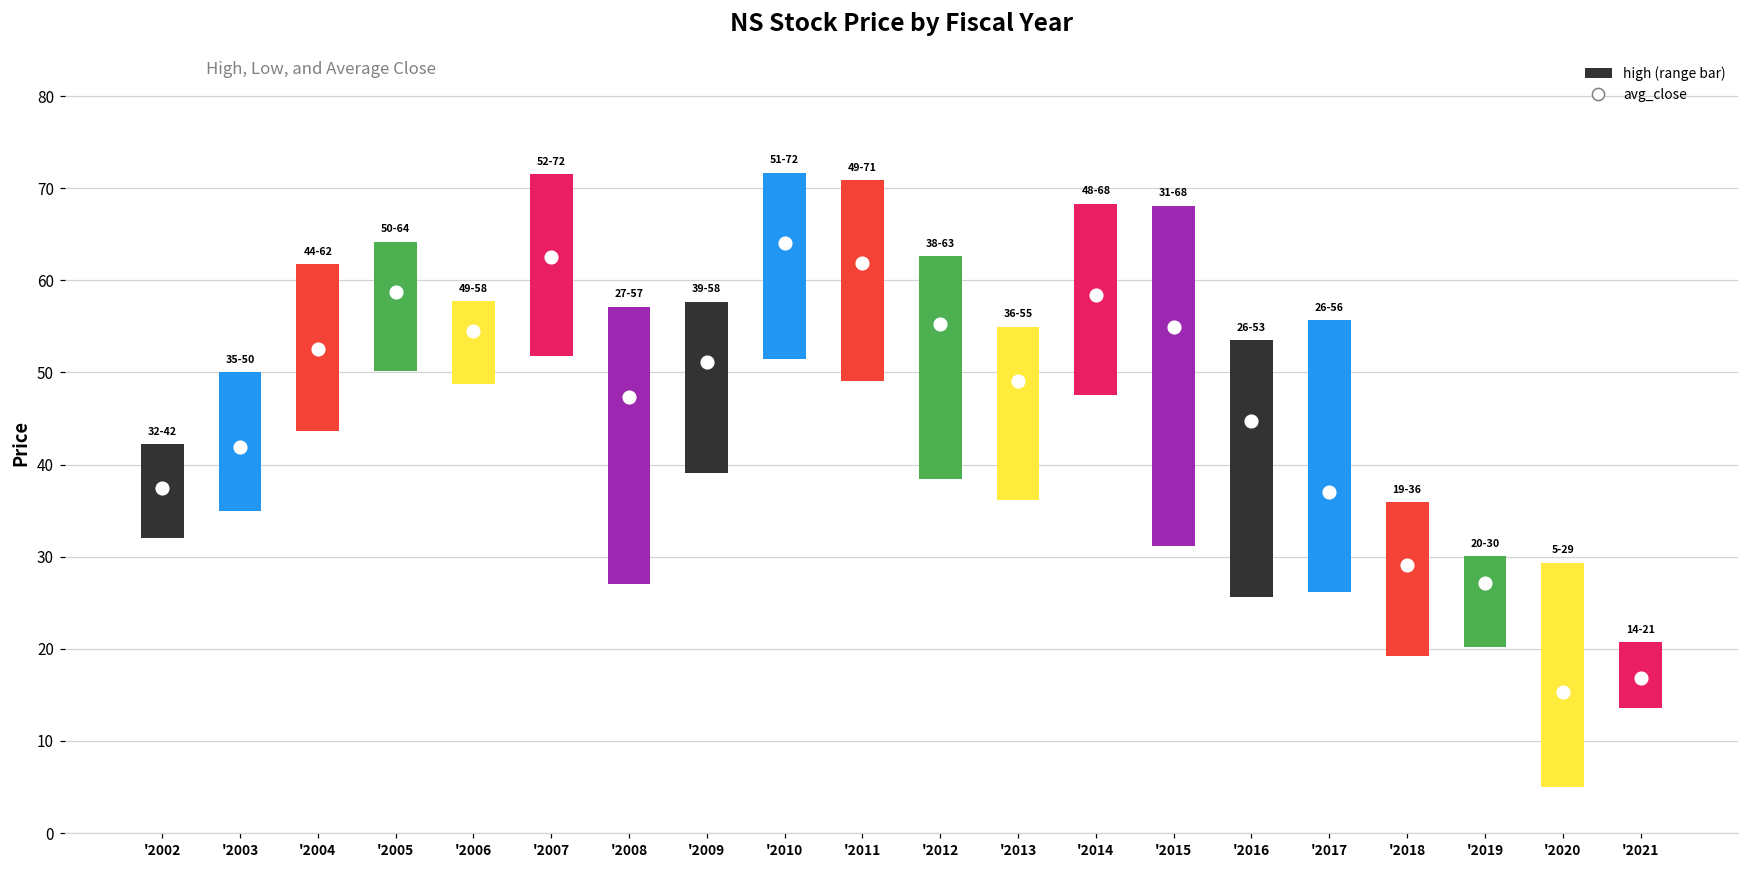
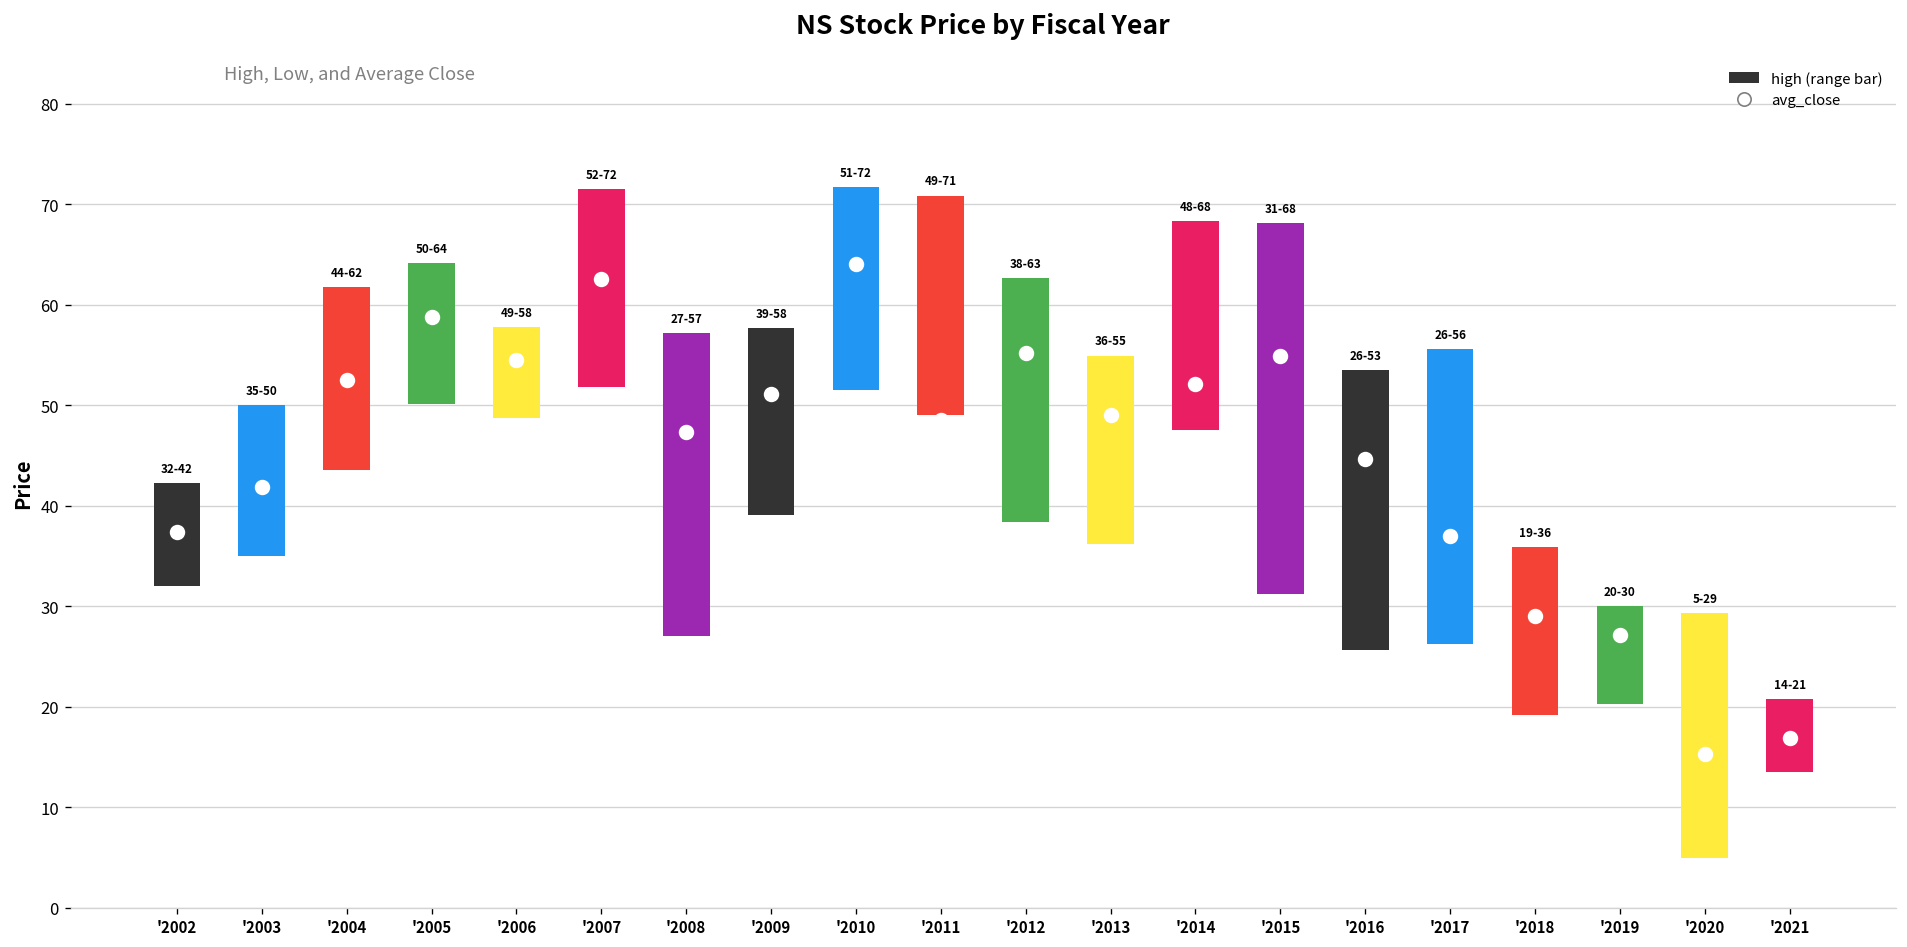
  {
    "avg_close": {
-     "'2011": 62,
-     "'2014": 58
+     "'2011": 48,
+     "'2014": 52
    }
  }
